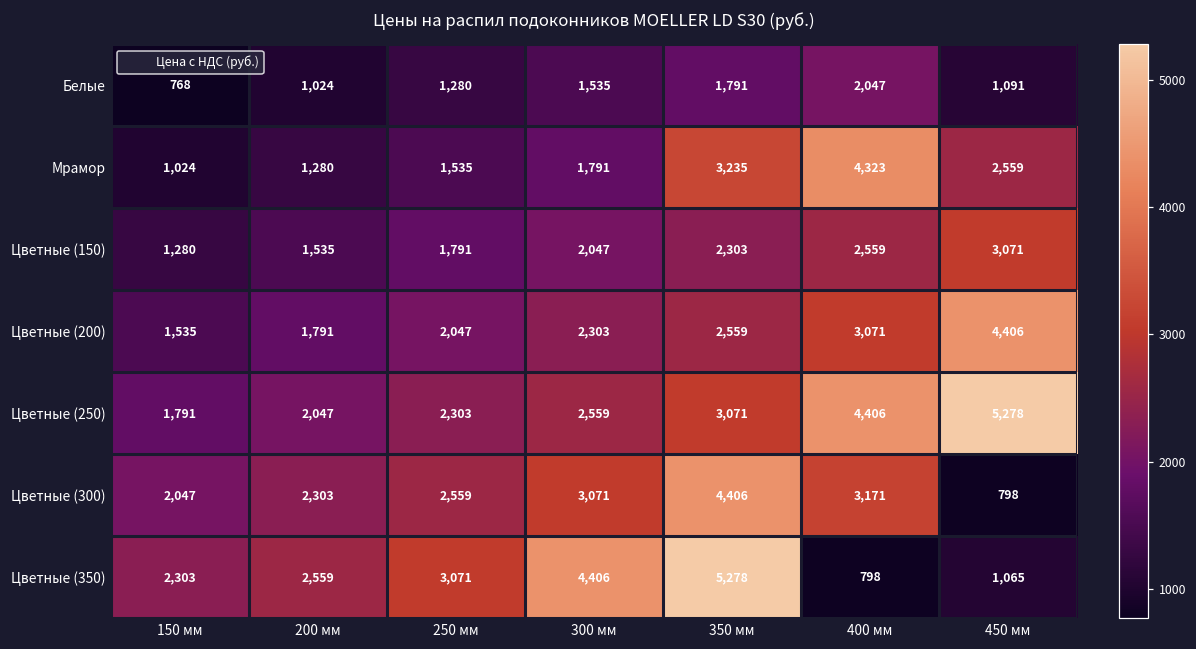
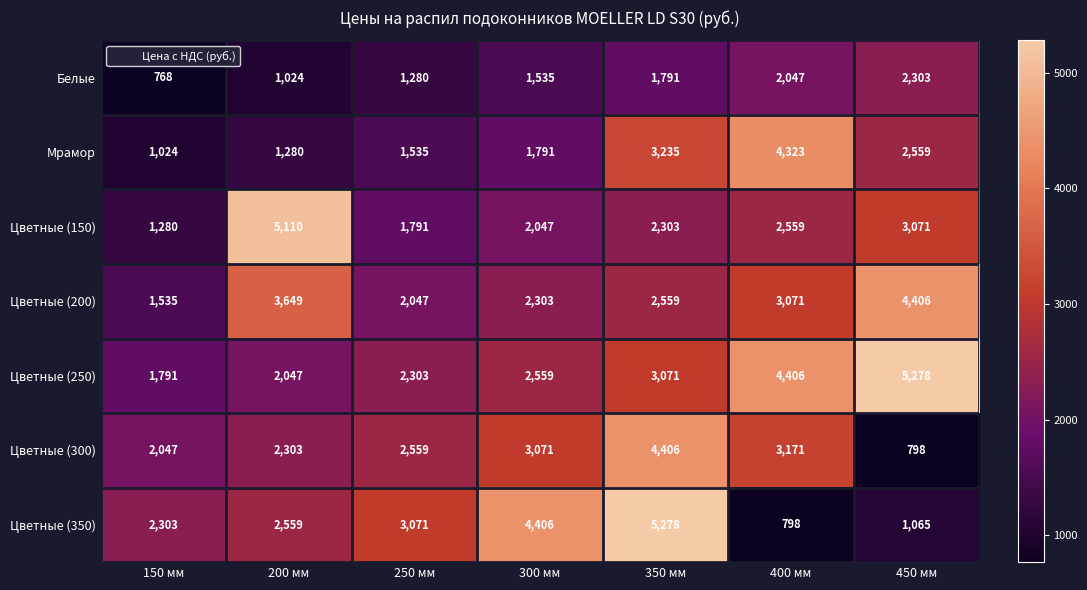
  {
    "Белые": {
      "150 мм": "768",
      "200 мм": "1,024",
      "250 мм": "1,280",
      "300 мм": "1,535",
      "350 мм": "1,791",
      "400 мм": "2,047",
-     "450 мм": "1,091"
+     "450 мм": "2,303"
    },
    "Мрамор": {
      "150 мм": "1,024",
      "200 мм": "1,280",
      "250 мм": "1,535",
      "300 мм": "1,791",
      "350 мм": "3,235",
      "400 мм": "4,323",
      "450 мм": "2,559"
    },
    "Цветные (150)": {
      "150 мм": "1,280",
-     "200 мм": "1,535",
+     "200 мм": "5,110",
      "250 мм": "1,791",
      "300 мм": "2,047",
      "350 мм": "2,303",
      "400 мм": "2,559",
      "450 мм": "3,071"
    },
    "Цветные (200)": {
      "150 мм": "1,535",
-     "200 мм": "1,791",
+     "200 мм": "3,649",
      "250 мм": "2,047",
      "300 мм": "2,303",
      "350 мм": "2,559",
      "400 мм": "3,071",
      "450 мм": "4,406"
    },
    "Цветные (250)": {
      "150 мм": "1,791",
      "200 мм": "2,047",
      "250 мм": "2,303",
      "300 мм": "2,559",
      "350 мм": "3,071",
      "400 мм": "4,406",
      "450 мм": "5,278"
    },
    "Цветные (300)": {
      "150 мм": "2,047",
      "200 мм": "2,303",
      "250 мм": "2,559",
      "300 мм": "3,071",
      "350 мм": "4,406",
      "400 мм": "3,171",
      "450 мм": "798"
    },
    "Цветные (350)": {
      "150 мм": "2,303",
      "200 мм": "2,559",
      "250 мм": "3,071",
      "300 мм": "4,406",
      "350 мм": "5,278",
      "400 мм": "798",
      "450 мм": "1,065"
    }
  }
